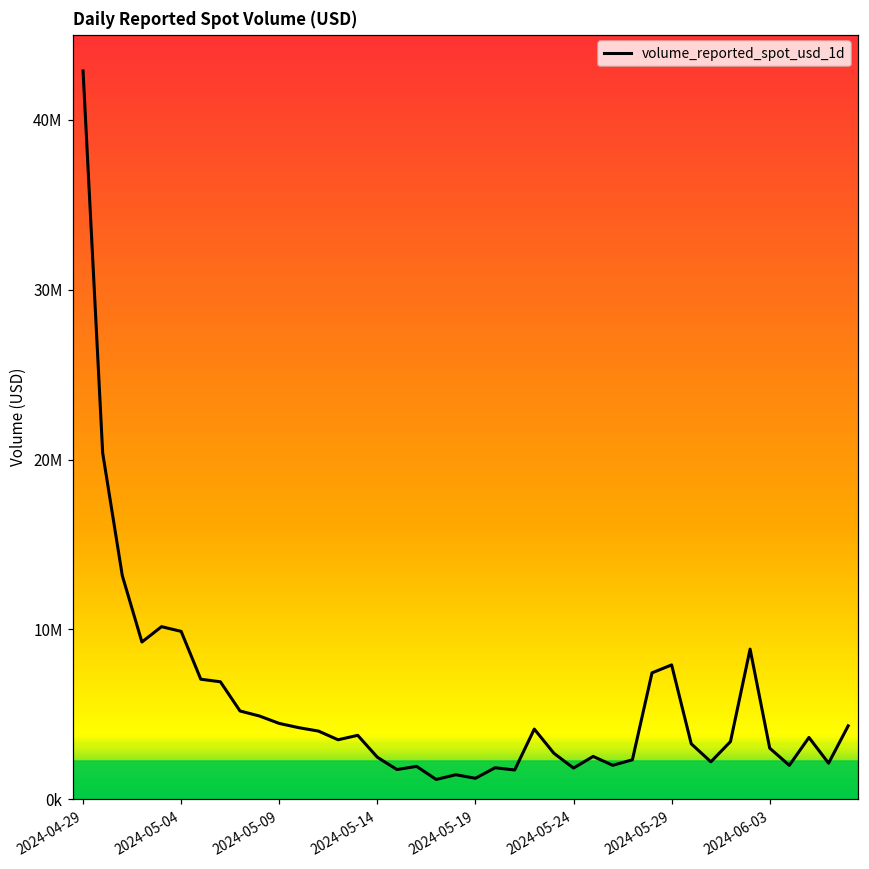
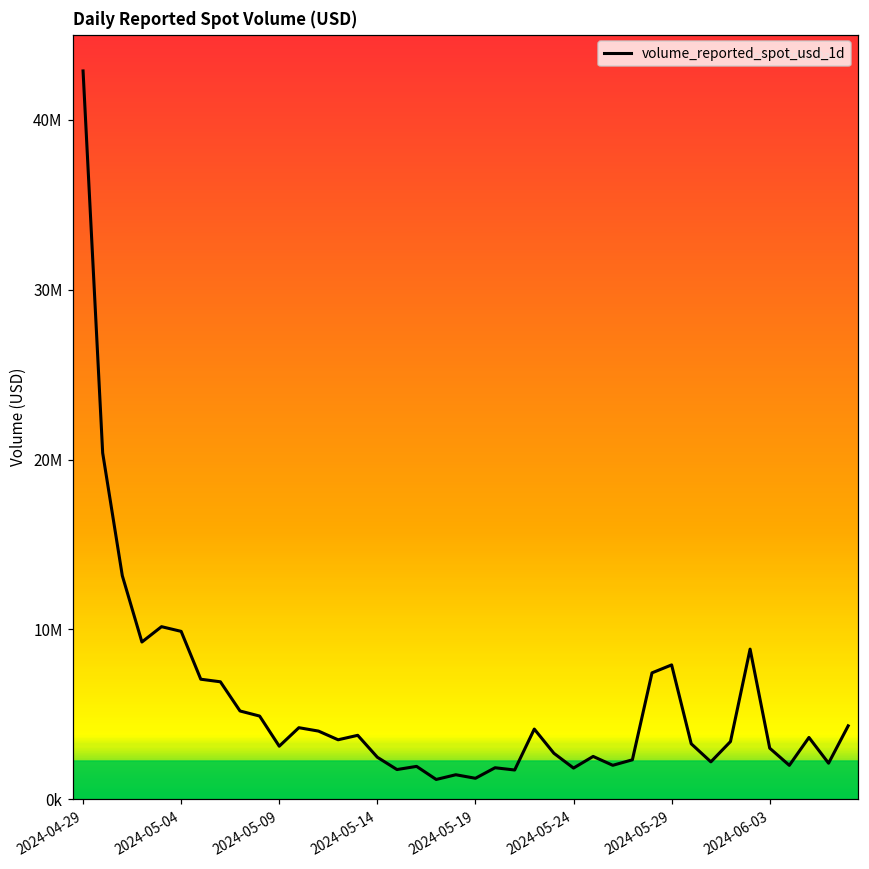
  {
    "2024-04-29": 42900000,
    "2024-05-04": 9900000,
-   "2024-05-09": 4500000,
+   "2024-05-09": 3100000,
    "2024-05-14": 2500000,
    "2024-05-29": 7900000,
    "2024-06-03": 3000000
  }
